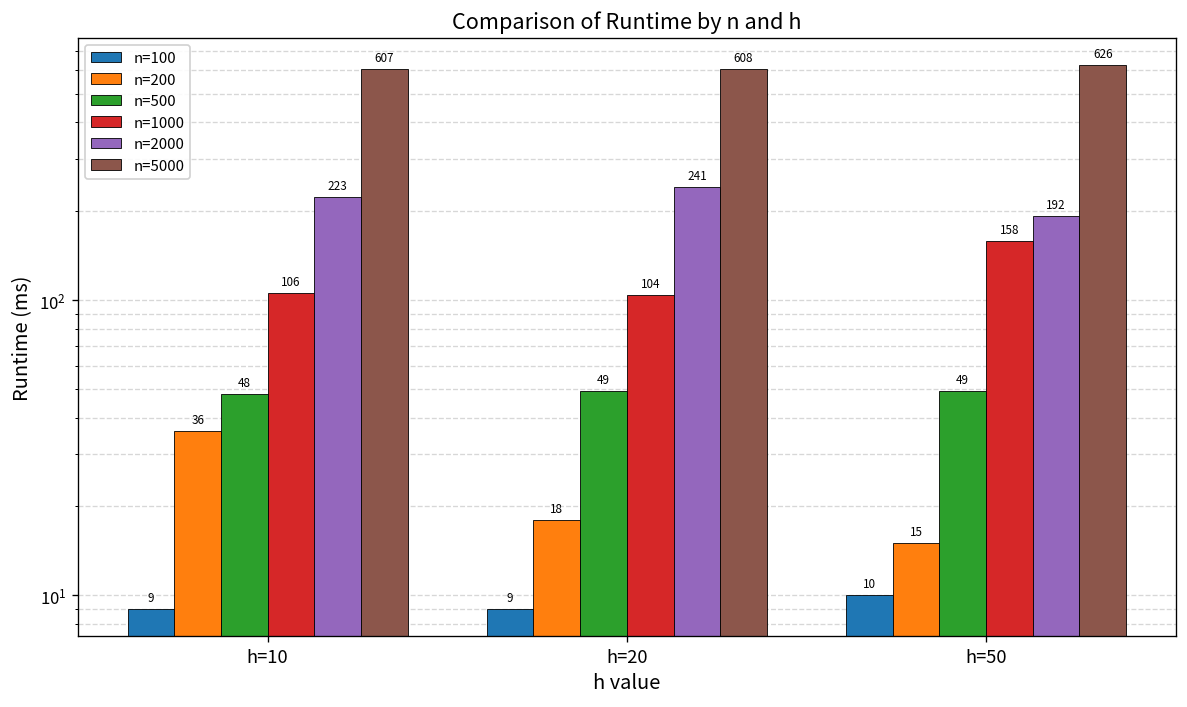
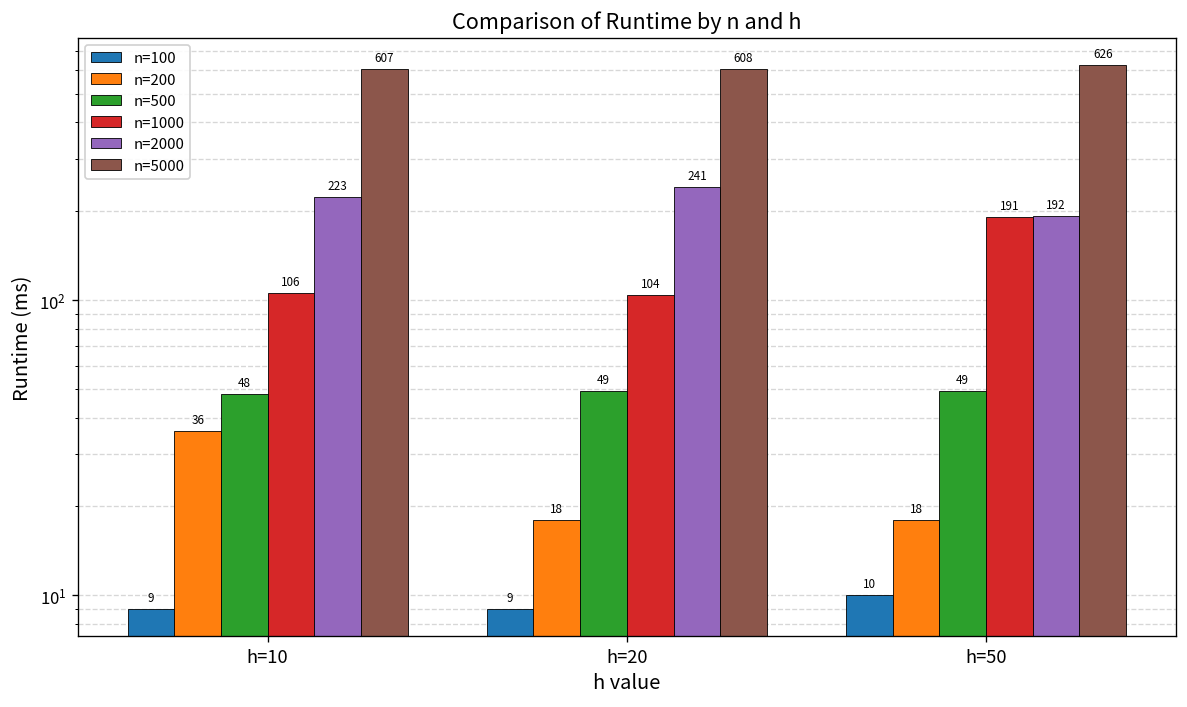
  {
    "n=100": {
      "h=10": 9,
      "h=20": 9,
      "h=50": 10
    },
    "n=200": {
      "h=10": 36,
      "h=20": 18,
-     "h=50": 15
+     "h=50": 18
    },
    "n=500": {
      "h=10": 48,
      "h=20": 49,
      "h=50": 49
    },
    "n=1000": {
      "h=10": 106,
      "h=20": 104,
-     "h=50": 158
+     "h=50": 191
    },
    "n=2000": {
      "h=10": 223,
      "h=20": 241,
      "h=50": 192
    },
    "n=5000": {
      "h=10": 607,
      "h=20": 608,
      "h=50": 626
    }
  }
